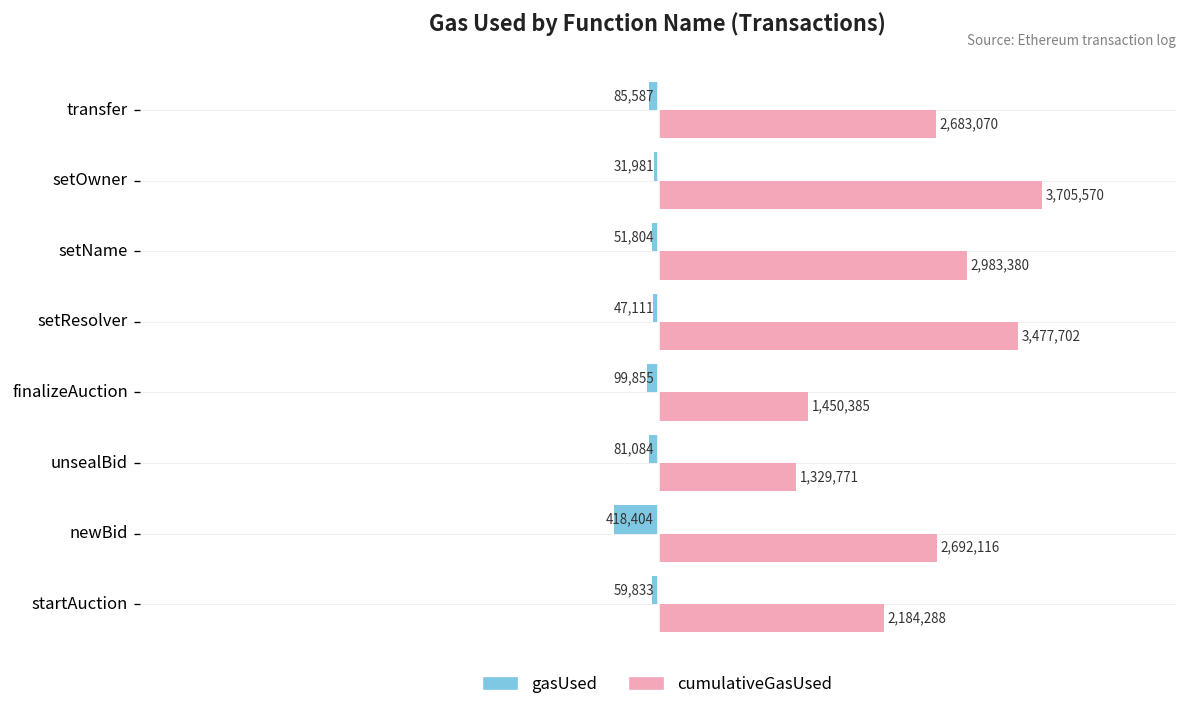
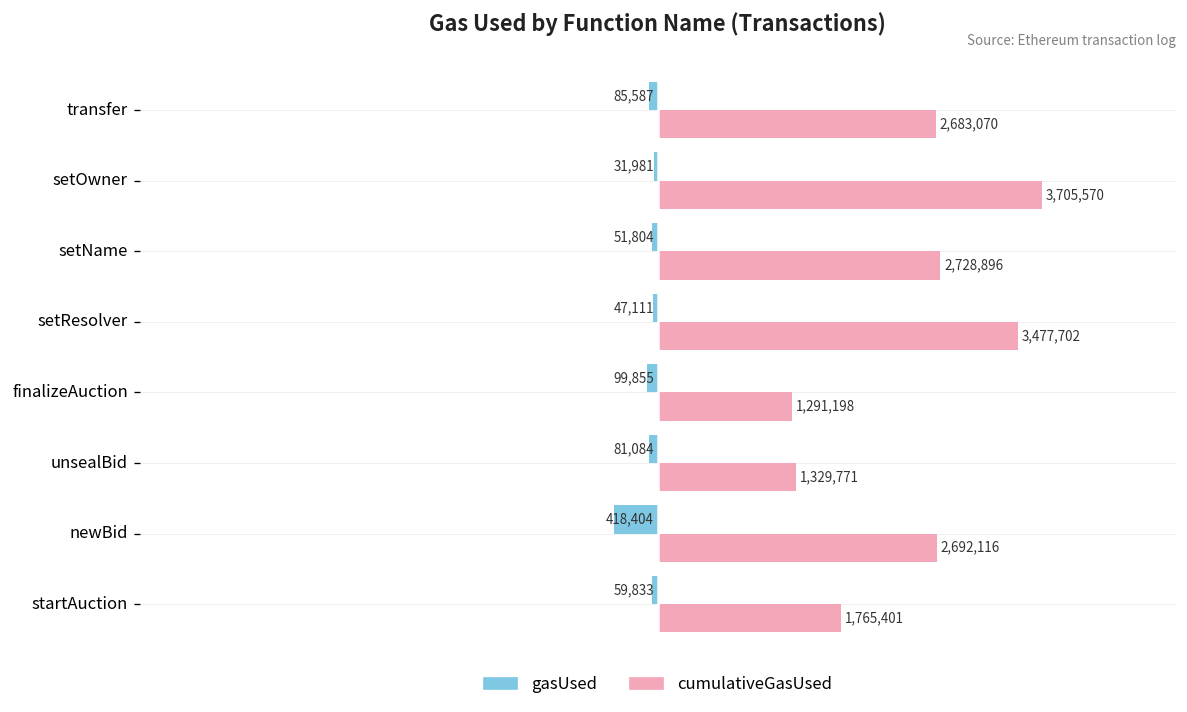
  {
    "cumulativeGasUsed": {
      "transfer": "2,683,070",
      "setOwner": "3,705,570",
-     "setName": "2,983,380",
+     "setName": "2,728,896",
      "setResolver": "3,477,702",
-     "finalizeAuction": "1,450,385",
+     "finalizeAuction": "1,291,198",
      "unsealBid": "1,329,771",
      "newBid": "2,692,116",
-     "startAuction": "2,184,288"
+     "startAuction": "1,765,401"
    }
  }
